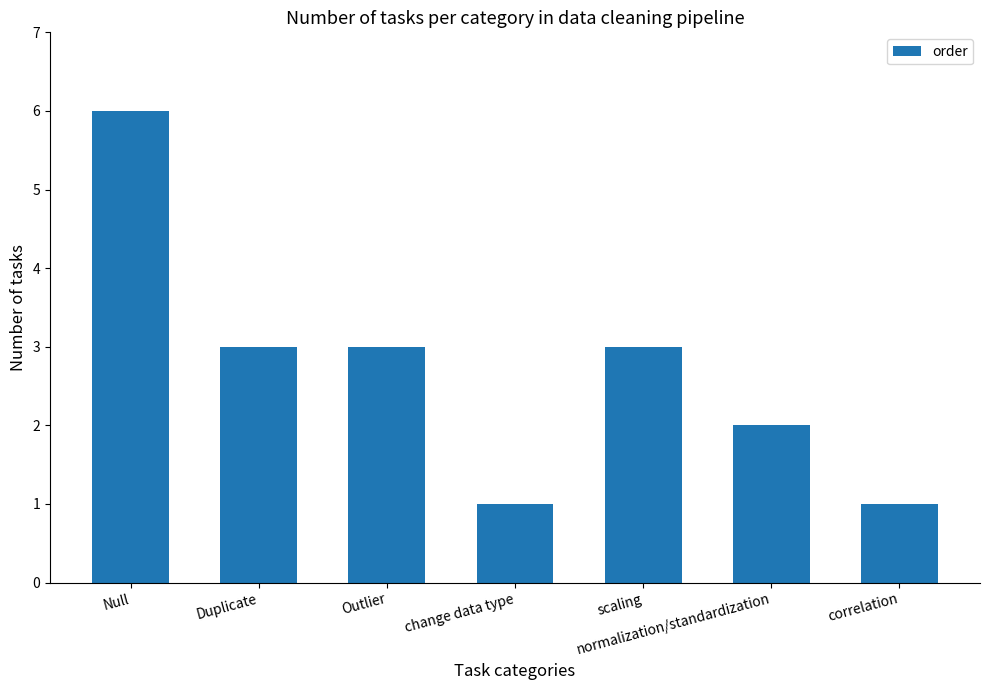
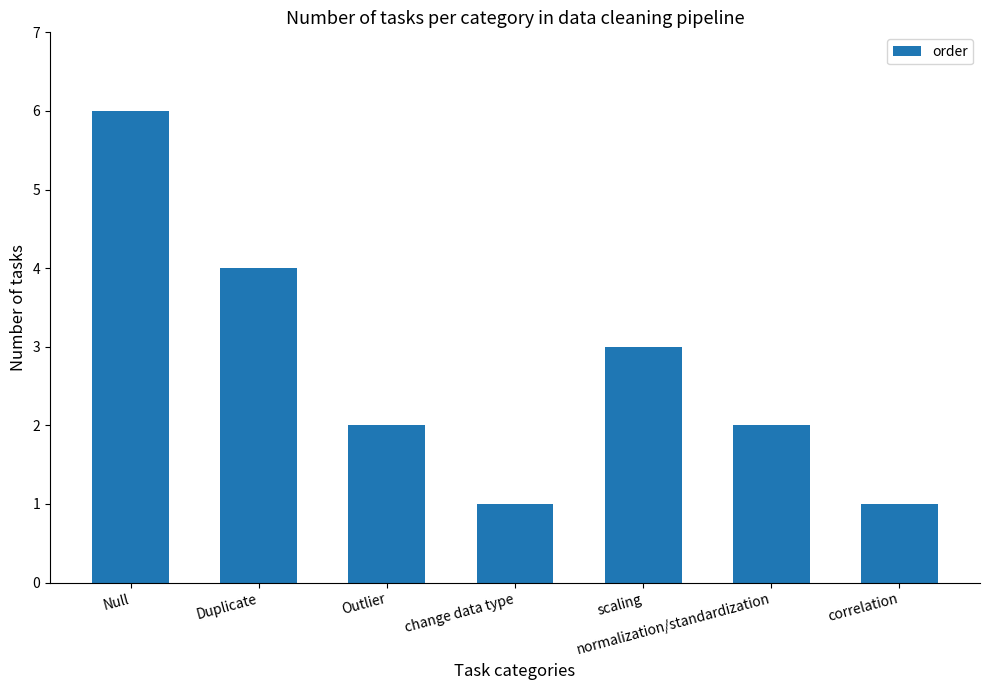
  {
    "Null": 6,
-   "Duplicate": 3,
-   "Outlier": 3,
+   "Duplicate": 4,
+   "Outlier": 2,
    "change data type": 1,
    "scaling": 3,
    "normalization/standardization": 2,
    "correlation": 1
  }
